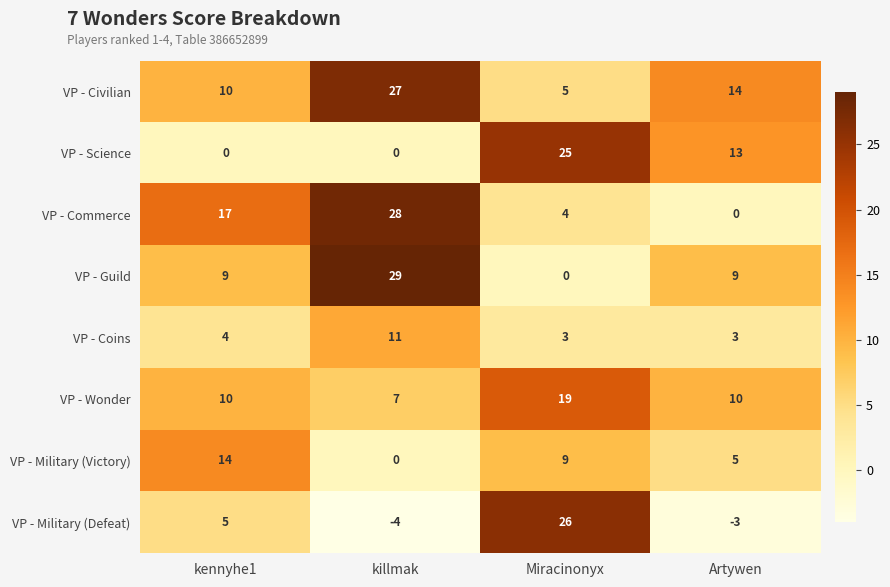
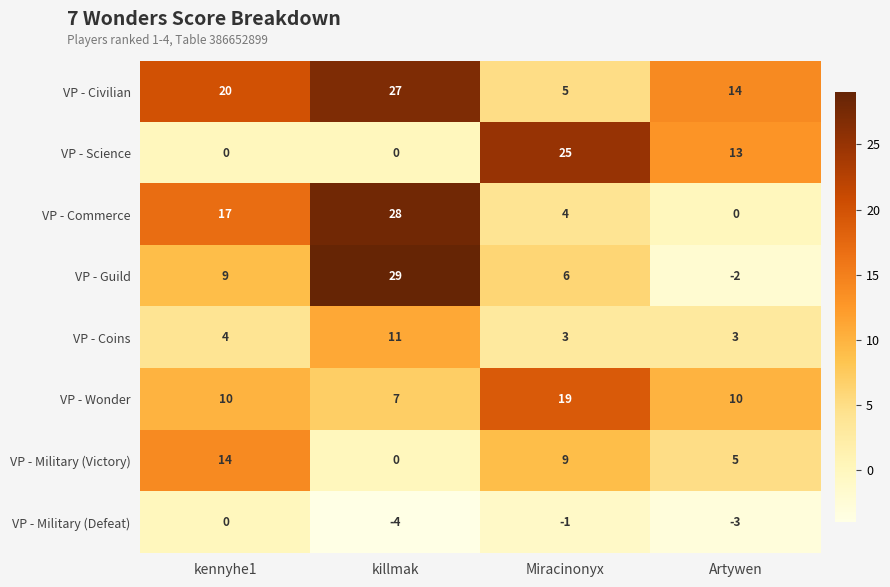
  {
    "VP - Civilian": {
-     "kennyhe1": 10,
+     "kennyhe1": 20,
      "killmak": 27,
      "Miracinonyx": 5,
      "Artywen": 14
    },
    "VP - Science": {
      "kennyhe1": 0,
      "killmak": 0,
      "Miracinonyx": 25,
      "Artywen": 13
    },
    "VP - Commerce": {
      "kennyhe1": 17,
      "killmak": 28,
      "Miracinonyx": 4,
      "Artywen": 0
    },
    "VP - Guild": {
      "kennyhe1": 9,
      "killmak": 29,
-     "Miracinonyx": 0,
-     "Artywen": 9
+     "Miracinonyx": 6,
+     "Artywen": -2
    },
    "VP - Coins": {
      "kennyhe1": 4,
      "killmak": 11,
      "Miracinonyx": 3,
      "Artywen": 3
    },
    "VP - Wonder": {
      "kennyhe1": 10,
      "killmak": 7,
      "Miracinonyx": 19,
      "Artywen": 10
    },
    "VP - Military (Victory)": {
      "kennyhe1": 14,
      "killmak": 0,
      "Miracinonyx": 9,
      "Artywen": 5
    },
    "VP - Military (Defeat)": {
-     "kennyhe1": 5,
+     "kennyhe1": 0,
      "killmak": -4,
-     "Miracinonyx": 26,
+     "Miracinonyx": -1,
      "Artywen": -3
    }
  }
